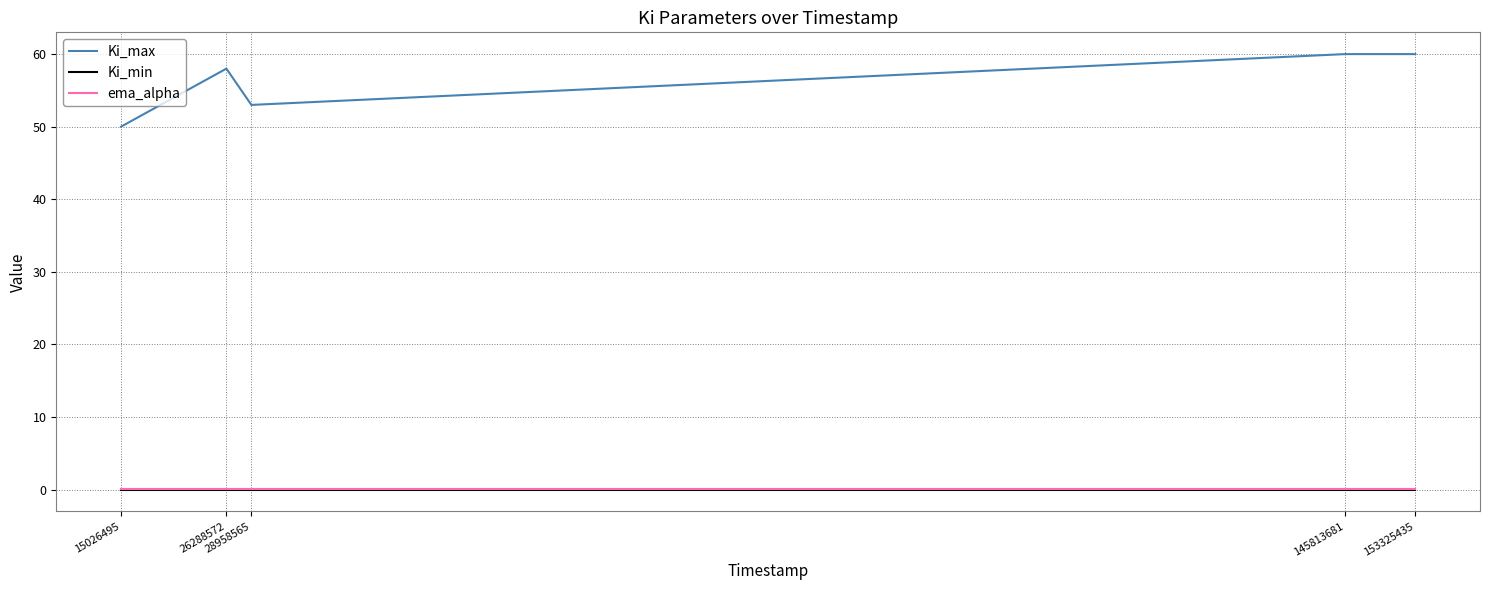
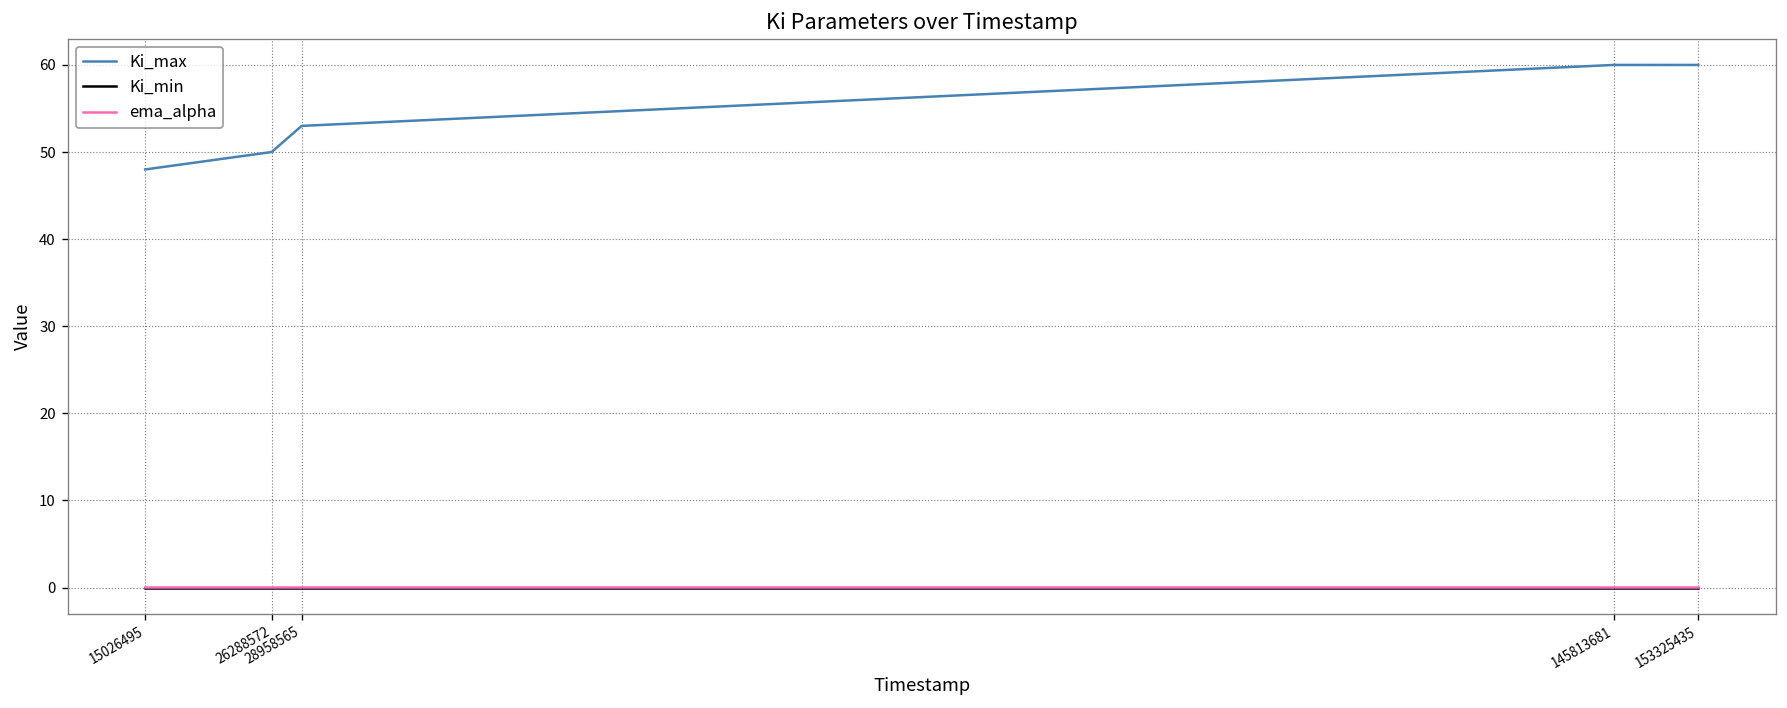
  {
    "Ki_max": {
-     "15026495": 50,
-     "26288572": 58,
+     "15026495": 48,
+     "26288572": 50,
      "28958565": 53,
      "145813681": 60,
      "153325435": 60
    }
  }
